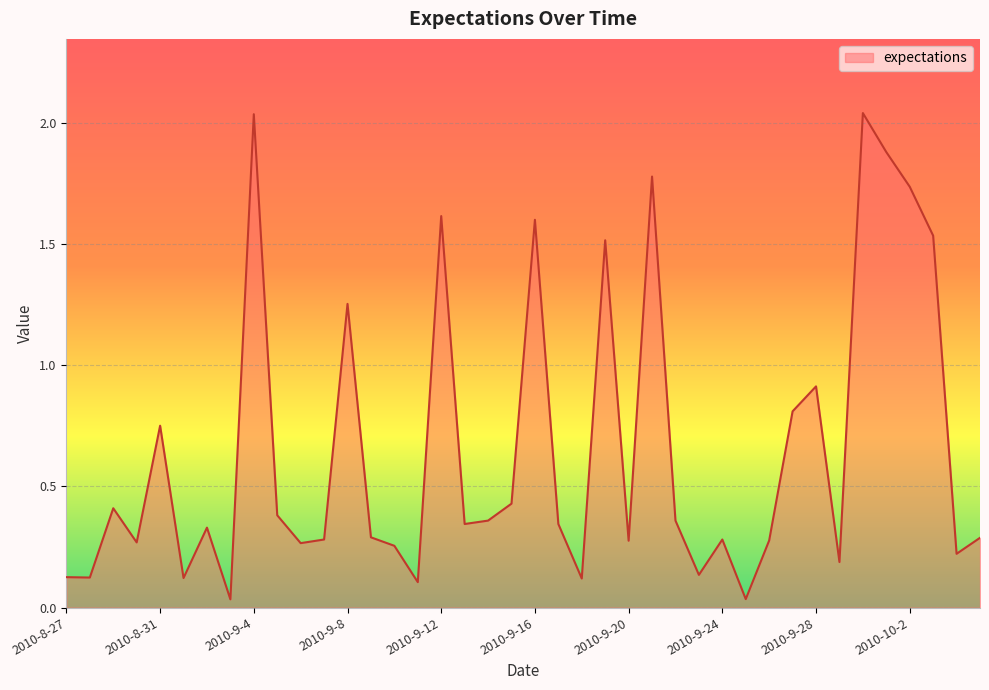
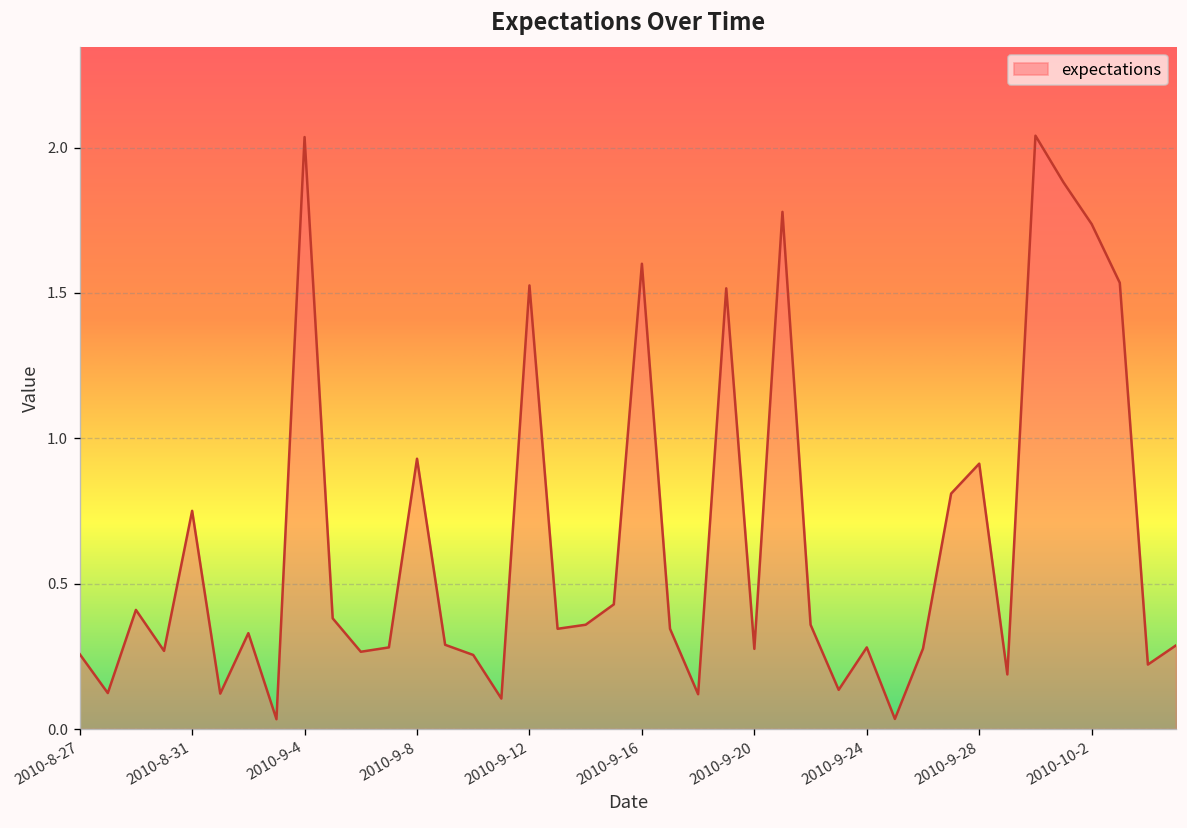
  {
-   "2010-8-27": 0.13,
+   "2010-8-27": 0.26,
    "2010-8-31": 0.75,
    "2010-9-4": 2.04,
-   "2010-9-8": 1.25,
-   "2010-9-12": 1.62,
+   "2010-9-8": 0.93,
+   "2010-9-12": 1.53,
    "2010-9-16": 1.60,
    "2010-9-20": 0.28,
    "2010-9-24": 0.28,
    "2010-9-28": 0.91,
    "2010-10-2": 1.74
  }
